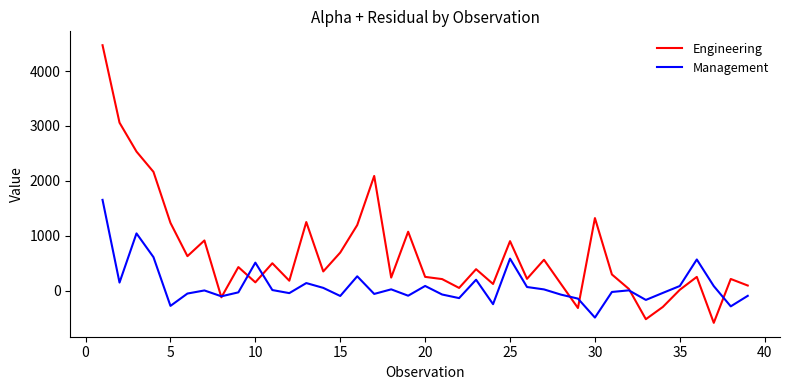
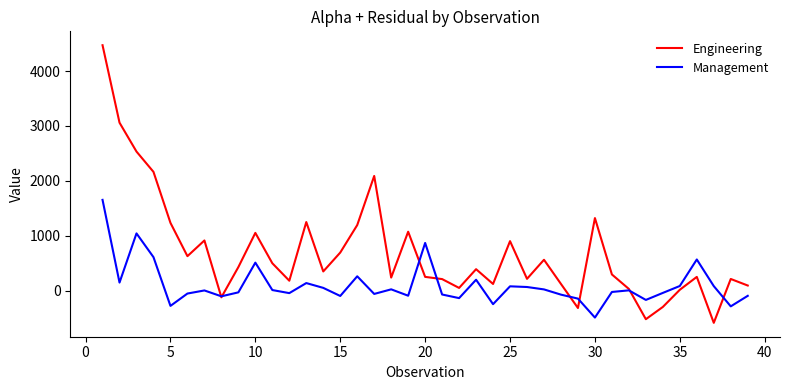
  {
    "Engineering": {
      "5": 1200,
-     "10": 200,
+     "10": 1100,
      "15": 700,
      "20": 300,
      "25": 900,
      "30": 1300,
      "35": 0
    },
    "Management": {
      "5": -300,
      "10": 500,
      "15": -100,
-     "20": 100,
-     "25": 600,
+     "20": 900,
+     "25": 100,
      "30": -500,
      "35": 100
    }
  }
